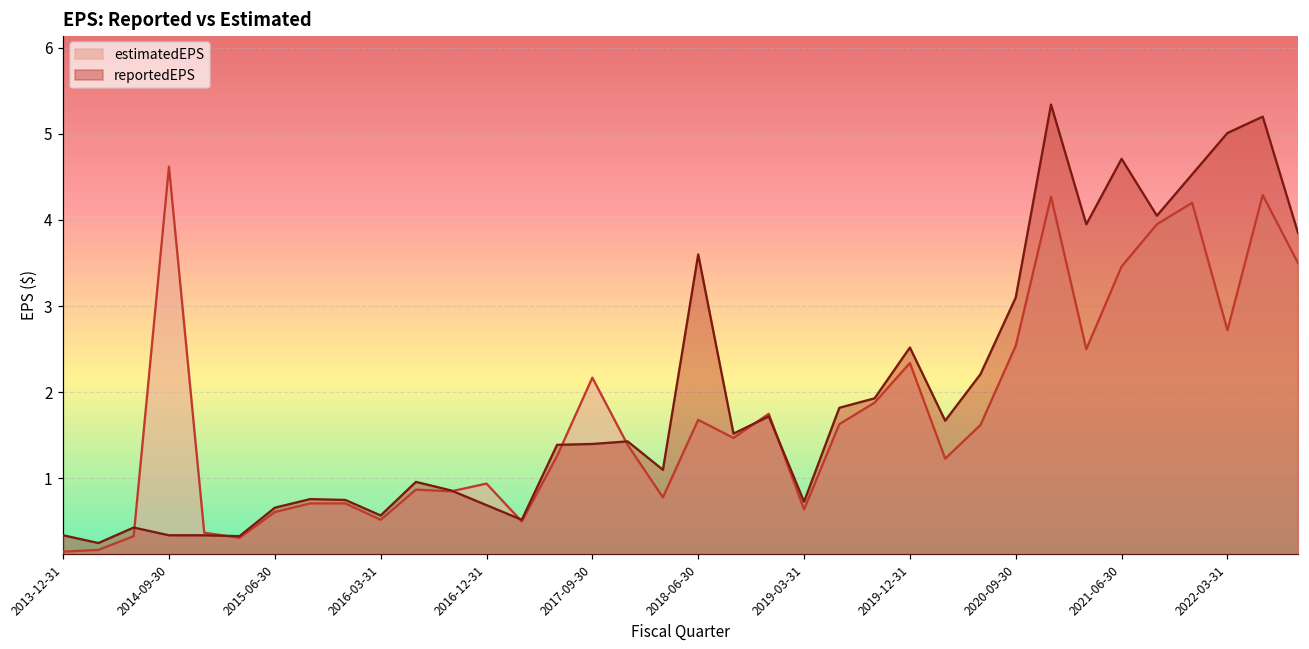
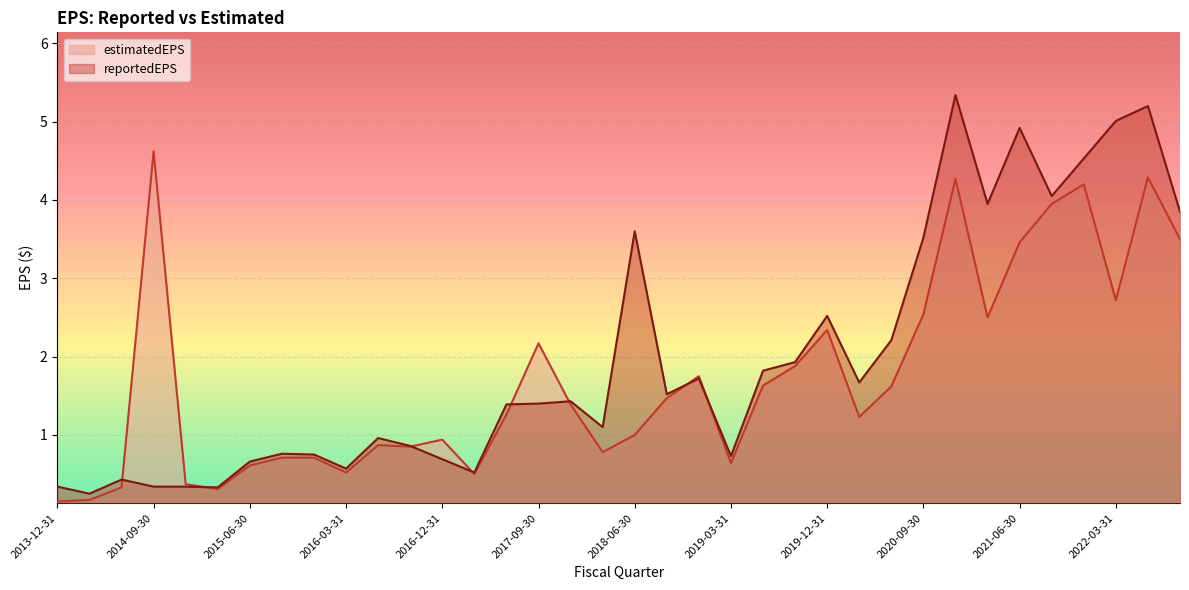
  {
    "estimatedEPS": {
      "2013-12-31": 0.2,
      "2014-09-30": 4.6,
      "2015-06-30": 0.6,
      "2016-03-31": 0.5,
      "2016-12-31": 0.9,
      "2017-09-30": 2.2,
-     "2018-06-30": 1.7,
+     "2018-06-30": 1.0,
      "2019-03-31": 0.6,
      "2019-12-31": 2.3,
      "2020-09-30": 2.5,
      "2021-06-30": 3.5,
      "2022-03-31": 2.7
    },
    "reportedEPS": {
      "2013-12-31": 0.3,
      "2014-09-30": 0.3,
      "2015-06-30": 0.7,
      "2016-03-31": 0.6,
      "2016-12-31": 0.7,
      "2017-09-30": 1.4,
      "2018-06-30": 3.6,
      "2019-03-31": 0.7,
      "2019-12-31": 2.5,
-     "2020-09-30": 3.1,
-     "2021-06-30": 4.7,
+     "2020-09-30": 3.5,
+     "2021-06-30": 4.9,
      "2022-03-31": 5.0
    }
  }
